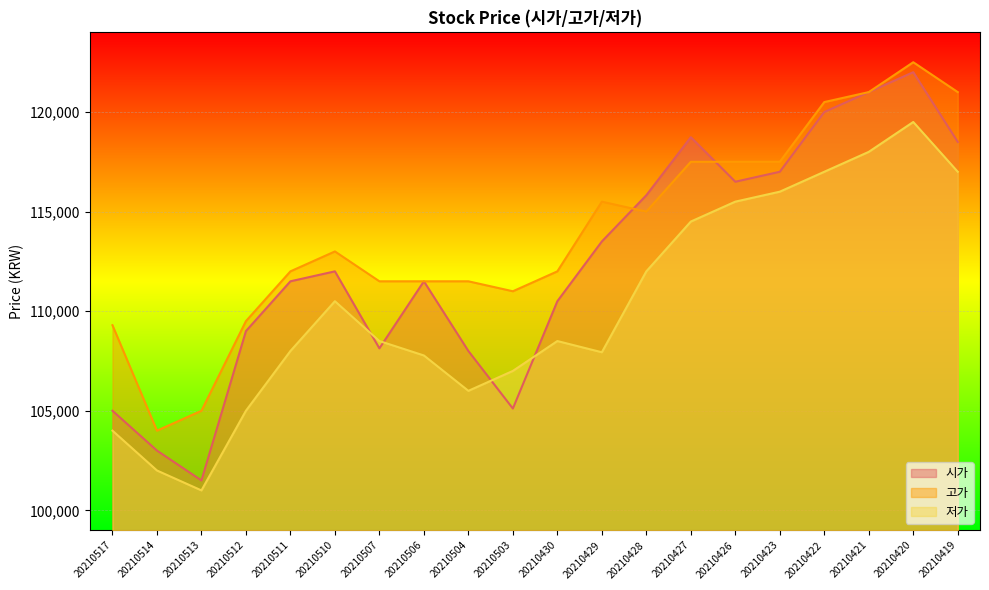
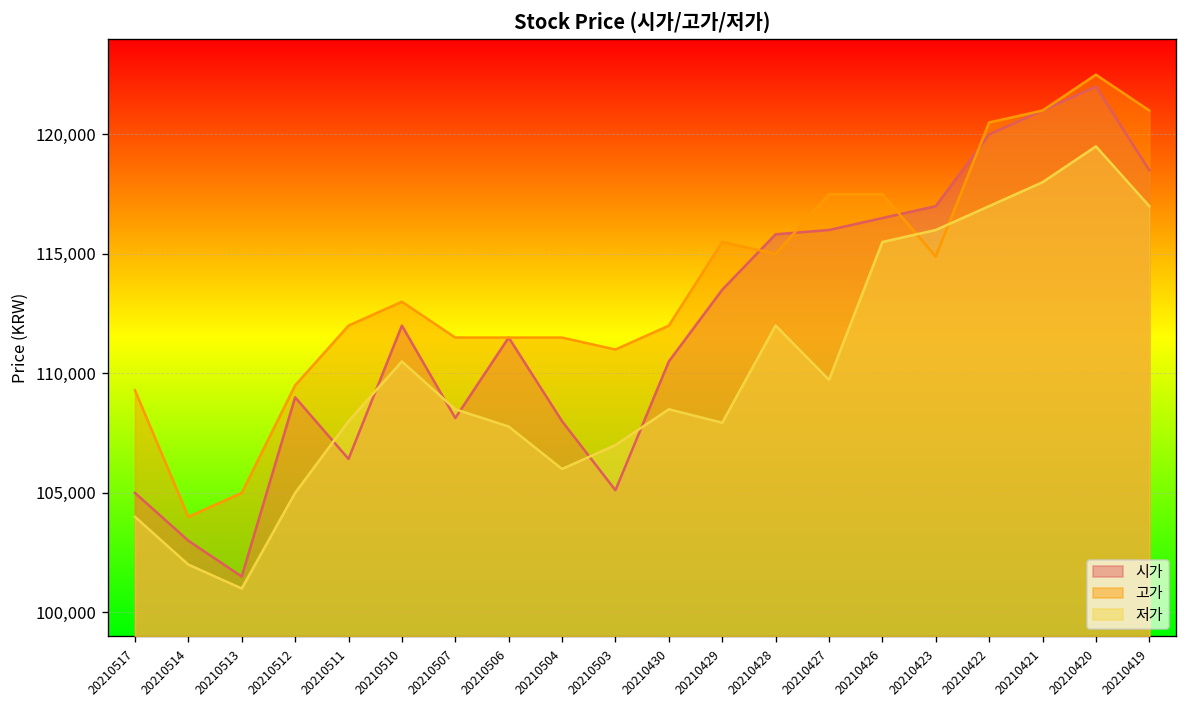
  {
    "시가": {
      "20210517": "105,000",
      "20210514": "103,000",
      "20210513": "101,500",
      "20210512": "109,000",
-     "20210511": "111,500",
+     "20210511": "106,400",
      "20210510": "112,000",
      "20210507": "108,100",
      "20210504": "108,000",
      "20210503": "105,100",
      "20210430": "110,500",
      "20210429": "113,500",
      "20210428": "115,800",
-     "20210427": "118,700",
+     "20210427": "116,000",
      "20210426": "116,500",
      "20210423": "117,000",
      "20210422": "120,000",
      "20210420": "122,000",
      "20210419": "118,500"
    },
    "고가": {
      "20210517": "109,300",
      "20210514": "104,000",
      "20210513": "105,000",
      "20210512": "109,500",
      "20210511": "112,000",
      "20210510": "113,000",
      "20210507": "111,500",
      "20210504": "111,500",
      "20210503": "111,000",
      "20210430": "112,000",
      "20210429": "115,500",
      "20210428": "115,000",
      "20210427": "117,500",
      "20210426": "117,500",
-     "20210423": "117,500",
+     "20210423": "114,900",
      "20210422": "120,500",
      "20210420": "122,500",
      "20210419": "121,000"
    },
    "저가": {
      "20210517": "104,000",
      "20210514": "102,000",
      "20210513": "101,000",
      "20210512": "105,000",
      "20210511": "108,000",
      "20210510": "110,500",
      "20210507": "108,500",
      "20210506": "107,800",
      "20210504": "106,000",
      "20210503": "107,000",
      "20210430": "108,500",
      "20210429": "107,900",
      "20210428": "112,000",
-     "20210427": "114,500",
+     "20210427": "109,700",
      "20210426": "115,500",
      "20210423": "116,000",
      "20210422": "117,000",
      "20210421": "118,000",
      "20210420": "119,500",
      "20210419": "117,000"
    }
  }
